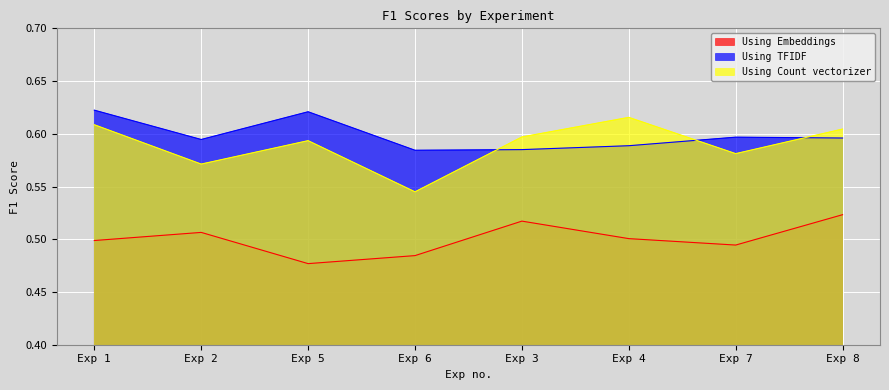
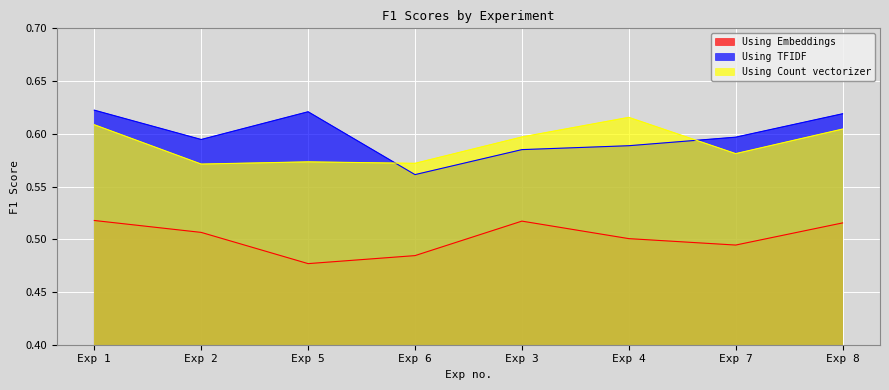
  {
    "Using Embeddings": {
-     "Exp 1": 0.499,
+     "Exp 1": 0.518,
      "Exp 2": 0.507,
      "Exp 5": 0.477,
      "Exp 6": 0.485,
      "Exp 3": 0.517,
      "Exp 4": 0.501,
      "Exp 7": 0.495,
-     "Exp 8": 0.523
+     "Exp 8": 0.516
    },
    "Using TFIDF": {
      "Exp 1": 0.622,
      "Exp 2": 0.595,
      "Exp 5": 0.621,
-     "Exp 6": 0.584,
+     "Exp 6": 0.561,
      "Exp 3": 0.585,
      "Exp 4": 0.589,
      "Exp 7": 0.597,
-     "Exp 8": 0.596
+     "Exp 8": 0.619
    },
    "Using Count vectorizer": {
      "Exp 1": 0.609,
      "Exp 2": 0.571,
-     "Exp 5": 0.594,
-     "Exp 6": 0.545,
+     "Exp 5": 0.573,
+     "Exp 6": 0.572,
      "Exp 3": 0.597,
      "Exp 4": 0.616,
      "Exp 7": 0.581,
      "Exp 8": 0.605
    }
  }
